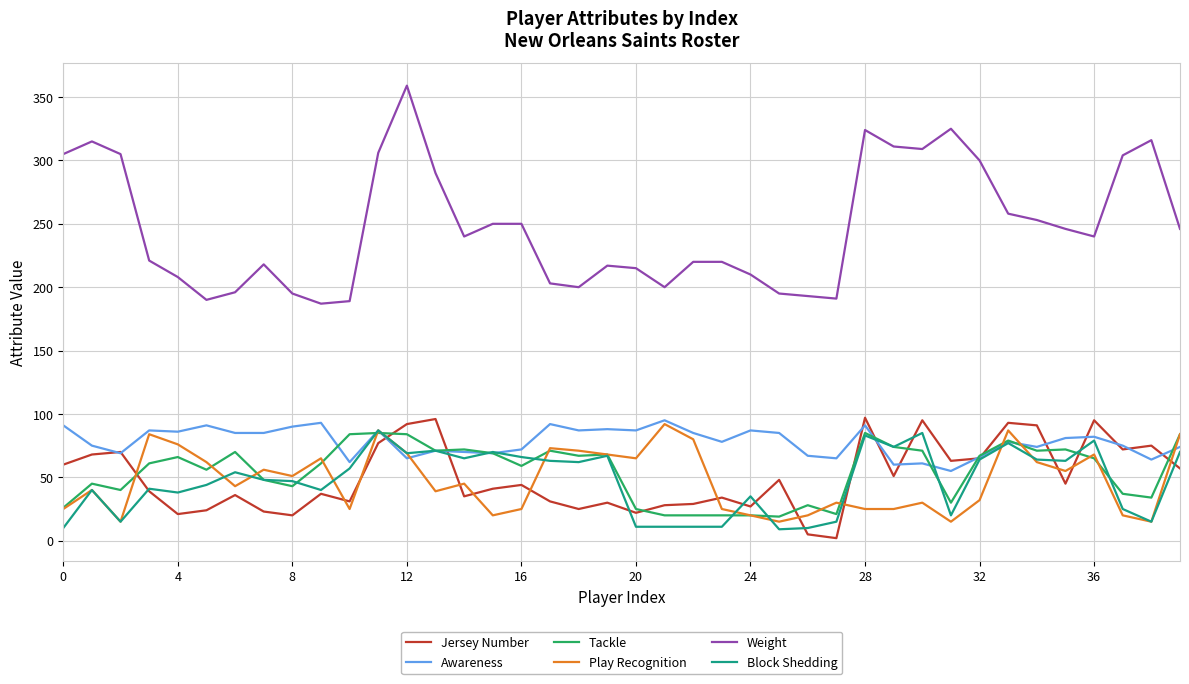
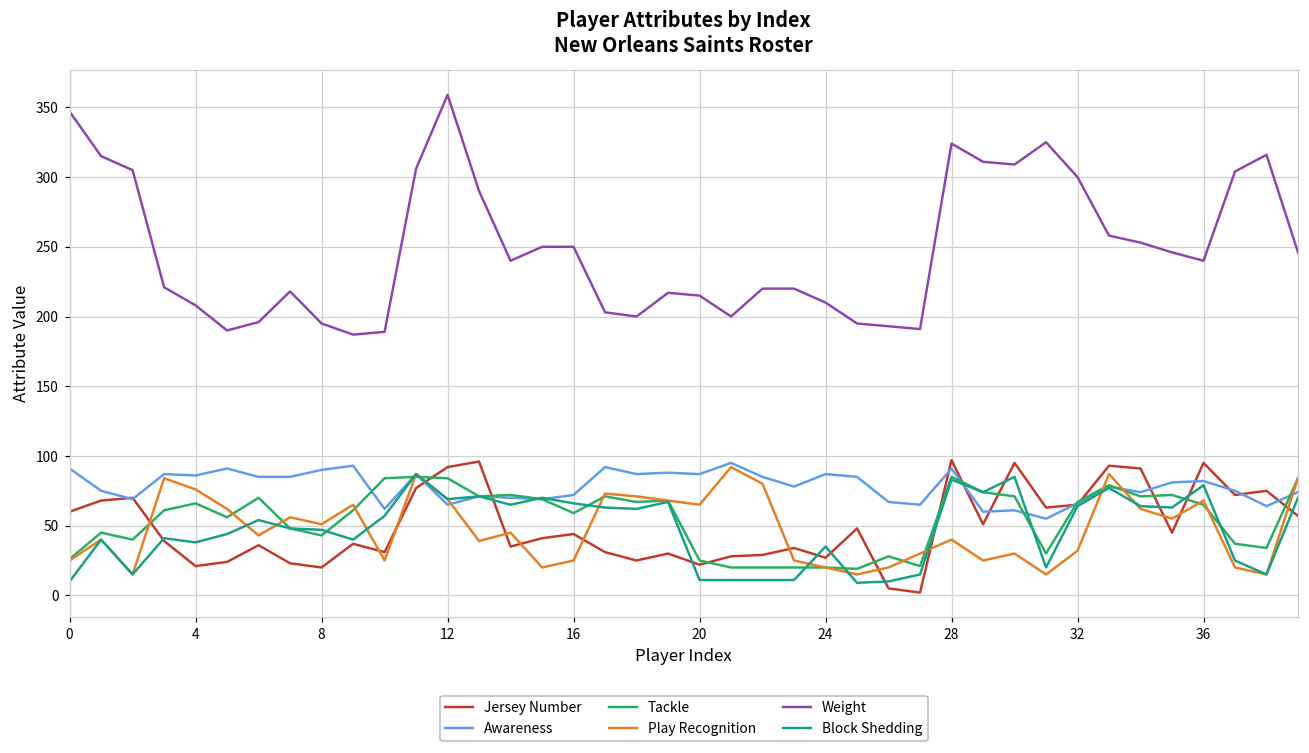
  {
    "Jersey Number": {
      "0": 60,
      "4": 21,
      "8": 20,
      "12": 92,
      "16": 44,
      "20": 22,
      "24": 27,
      "28": 97,
      "36": 95
    },
    "Awareness": {
      "0": 91,
      "4": 86,
      "8": 90,
      "12": 65,
      "16": 72,
      "20": 87,
      "24": 87,
      "28": 91,
      "36": 82
    },
    "Play Recognition": {
      "4": 76,
      "8": 51,
      "16": 25,
      "20": 65,
-     "28": 25,
+     "28": 40,
      "32": 32,
      "36": 68
    },
    "Weight": {
-     "0": 305,
+     "0": 347,
      "4": 208,
      "8": 195,
      "12": 359,
      "16": 250,
      "20": 215,
      "24": 210,
      "28": 324,
      "32": 300,
      "36": 240
    }
  }
